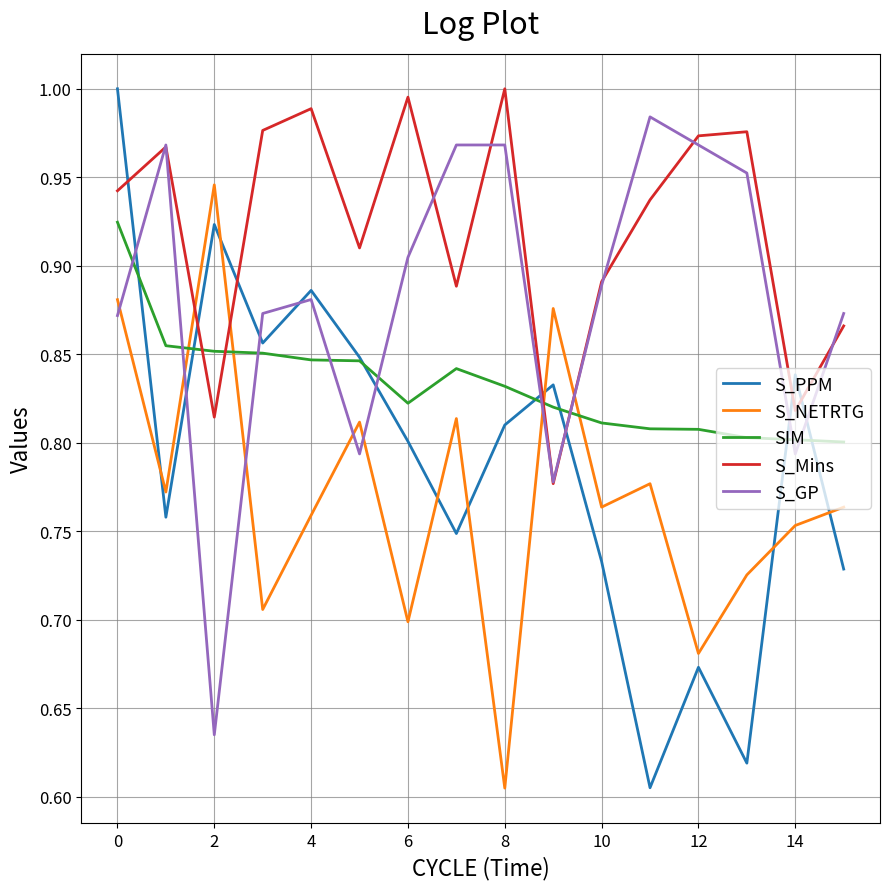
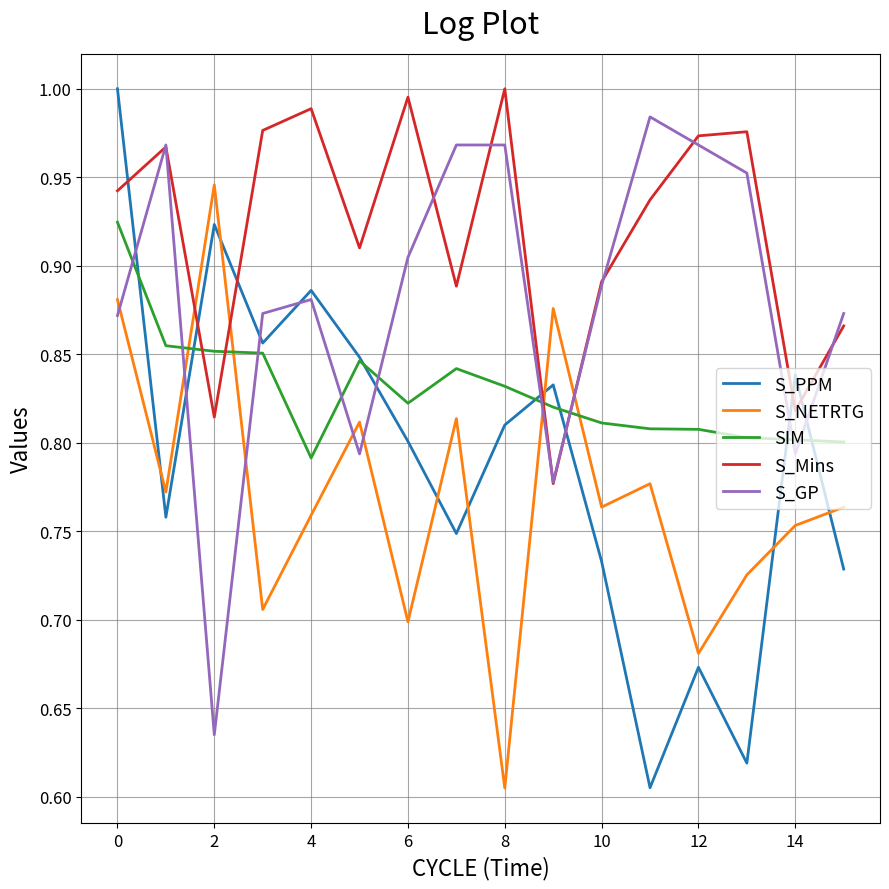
  {
    "S_PPM": {
      "0": 1.000,
      "2": 0.923,
      "4": 0.886,
      "6": 0.801,
      "8": 0.810,
      "10": 0.733,
      "12": 0.673
    },
    "S_NETRTG": {
      "0": 0.881,
      "2": 0.946,
      "4": 0.759,
      "6": 0.699,
      "8": 0.605,
      "10": 0.764,
      "12": 0.681,
      "14": 0.753
    },
    "SIM": {
      "0": 0.925,
      "2": 0.852,
-     "4": 0.847,
+     "4": 0.791,
      "6": 0.822,
      "8": 0.832,
      "10": 0.811,
      "12": 0.808
    },
    "S_Mins": {
      "0": 0.942,
      "2": 0.814,
      "4": 0.989,
      "6": 0.995,
      "8": 1.000,
      "10": 0.891,
      "12": 0.973
    },
    "S_GP": {
      "0": 0.872,
      "2": 0.635,
      "4": 0.881,
      "6": 0.905,
      "8": 0.968,
      "10": 0.889,
      "12": 0.968
    }
  }
